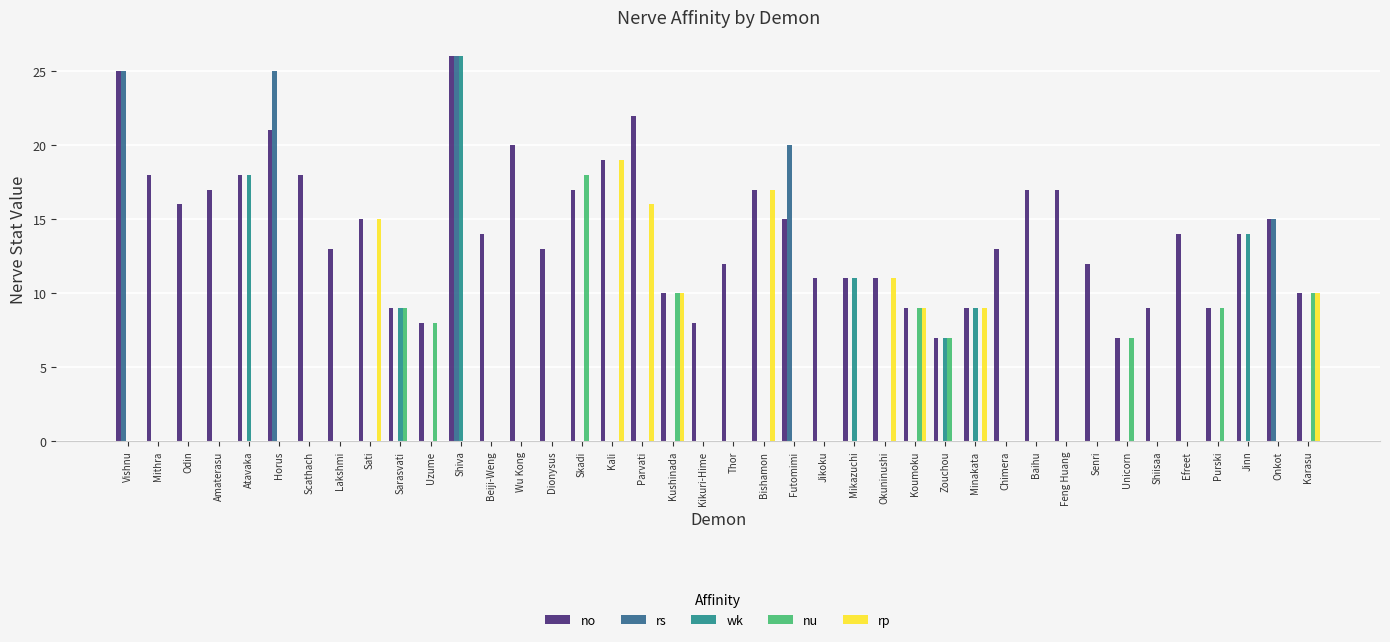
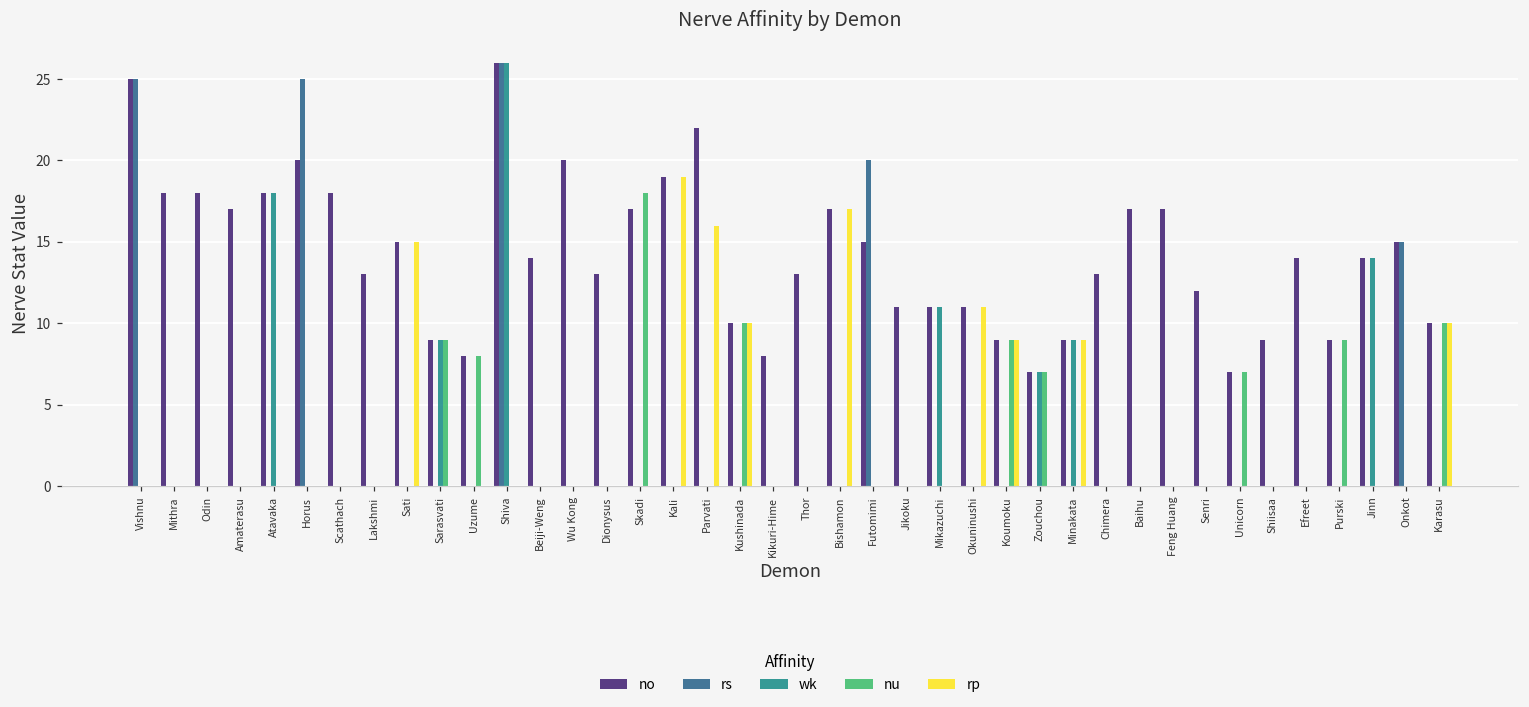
  {
    "no": {
      "Vishnu": 25,
      "Mithra": 18,
-     "Odin": 16,
+     "Odin": 18,
      "Amaterasu": 17,
      "Atavaka": 18,
-     "Horus": 21,
+     "Horus": 20,
      "Scathach": 18,
      "Lakshmi": 13,
      "Sati": 15,
      "Sarasvati": 9,
      "Uzume": 8,
      "Shiva": 26,
      "Beiji-Weng": 14,
      "Wu Kong": 20,
      "Dionysus": 13,
      "Skadi": 17,
      "Kali": 19,
      "Parvati": 22,
      "Kushinada": 10,
      "Kikuri-Hime": 8,
-     "Thor": 12,
+     "Thor": 13,
      "Bishamon": 17,
      "Futomimi": 15,
      "Jikoku": 11,
      "Mikazuchi": 11,
      "Okuninushi": 11,
      "Koumoku": 9,
      "Zouchou": 7,
      "Minakata": 9,
      "Chimera": 13,
      "Baihu": 17,
      "Feng Huang": 17,
      "Senri": 12,
      "Unicorn": 7,
      "Shiisaa": 9,
      "Efreet": 14,
      "Purski": 9,
      "Jinn": 14,
      "Onkot": 15,
      "Karasu": 10
    },
    "nu": {
      "Vishnu": 0,
      "Mithra": 0,
      "Odin": 0,
      "Amaterasu": 0,
      "Atavaka": 0,
      "Horus": 0,
      "Scathach": 0,
      "Lakshmi": 0,
      "Sati": 0,
      "Sarasvati": 9,
      "Uzume": 8,
      "Shiva": 0,
      "Beiji-Weng": 0,
      "Wu Kong": 0,
      "Dionysus": 0,
      "Skadi": 18,
      "Kali": 0,
      "Parvati": 0,
      "Kushinada": 10,
      "Kikuri-Hime": 0,
      "Thor": 0,
      "Bishamon": 0,
      "Futomimi": 0,
      "Jikoku": 0,
      "Mikazuchi": 0,
      "Okuninushi": 0,
      "Koumoku": 9,
      "Zouchou": 7,
      "Minakata": 0,
      "Chimera": 0,
      "Baihu": 0,
      "Feng Huang": 0,
      "Senri": 0,
      "Unicorn": 7,
      "Shiisaa": 0,
      "Efreet": 0,
      "Purski": 9,
      "Jinn": 0,
      "Onkot": 0,
      "Karasu": 10
    },
    "rp": {
      "Vishnu": 0,
      "Mithra": 0,
      "Odin": 0,
      "Amaterasu": 0,
      "Atavaka": 0,
      "Horus": 0,
      "Scathach": 0,
      "Lakshmi": 0,
      "Sati": 15,
      "Sarasvati": 0,
      "Uzume": 0,
      "Shiva": 0,
      "Beiji-Weng": 0,
      "Wu Kong": 0,
      "Dionysus": 0,
      "Skadi": 0,
      "Kali": 19,
      "Parvati": 16,
      "Kushinada": 10,
      "Kikuri-Hime": 0,
      "Thor": 0,
      "Bishamon": 17,
      "Futomimi": 0,
      "Jikoku": 0,
      "Mikazuchi": 0,
      "Okuninushi": 11,
      "Koumoku": 9,
      "Zouchou": 0,
      "Minakata": 9,
      "Chimera": 0,
      "Baihu": 0,
      "Feng Huang": 0,
      "Senri": 0,
      "Unicorn": 0,
      "Shiisaa": 0,
      "Efreet": 0,
      "Purski": 0,
      "Jinn": 0,
      "Onkot": 0,
      "Karasu": 10
    }
  }
